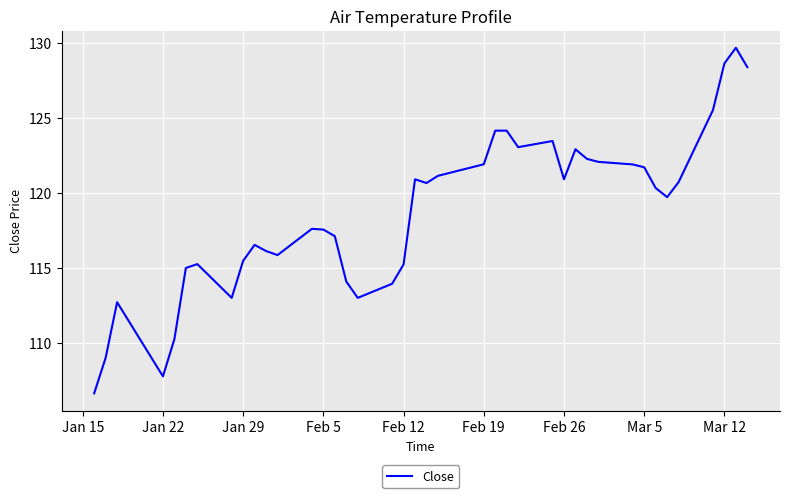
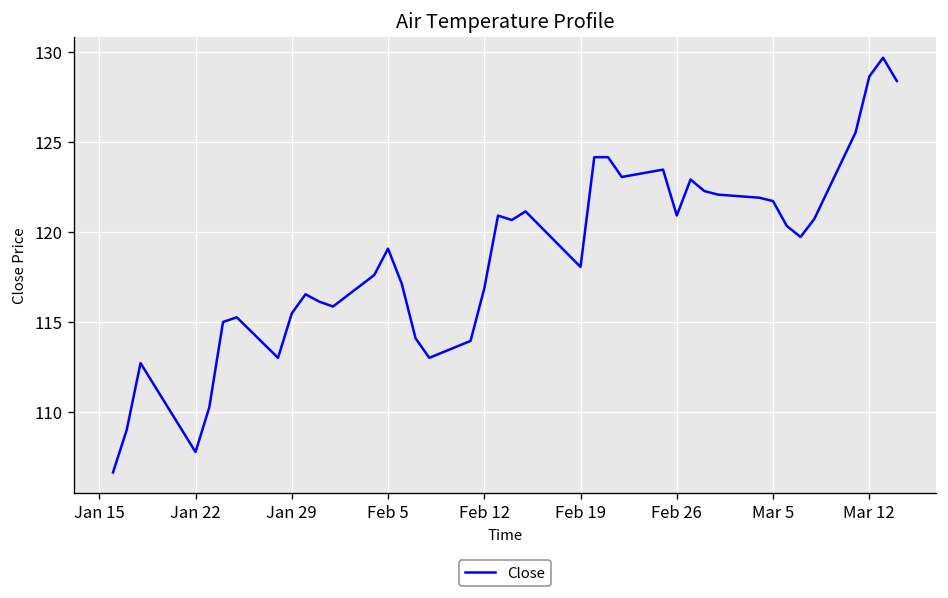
  {
    "Jan 22": 107.8,
    "Jan 29": 115.5,
-   "Feb 5": 117.6,
-   "Feb 12": 115.2,
-   "Feb 19": 121.9,
+   "Feb 5": 119.1,
+   "Feb 12": 116.9,
+   "Feb 19": 118.0,
    "Feb 26": 120.9,
    "Mar 5": 121.7,
    "Mar 12": 128.6
  }
